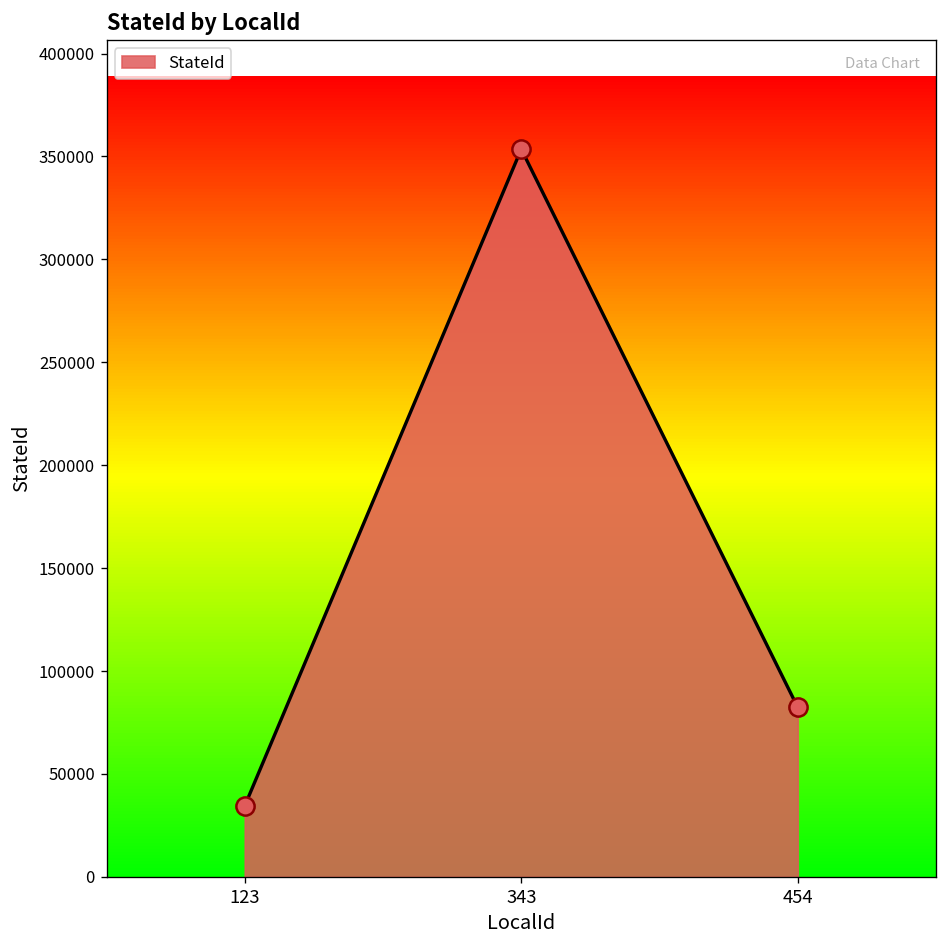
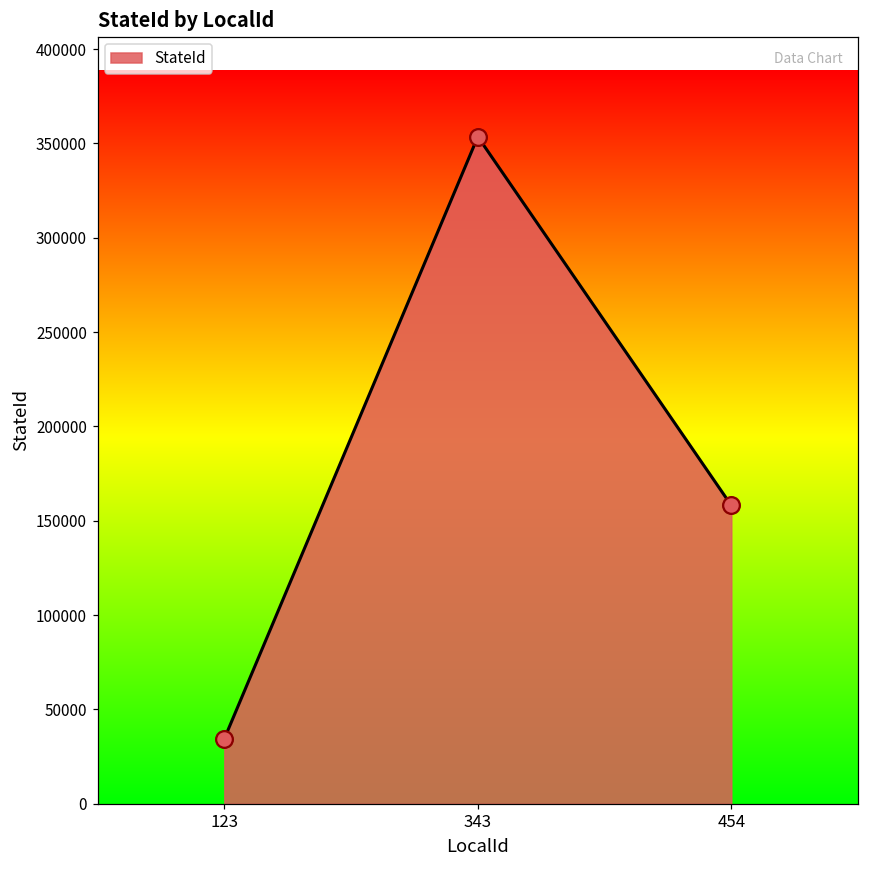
  {
    "123": 35000,
    "343": 354000,
-   "454": 82000
+   "454": 158000
  }
